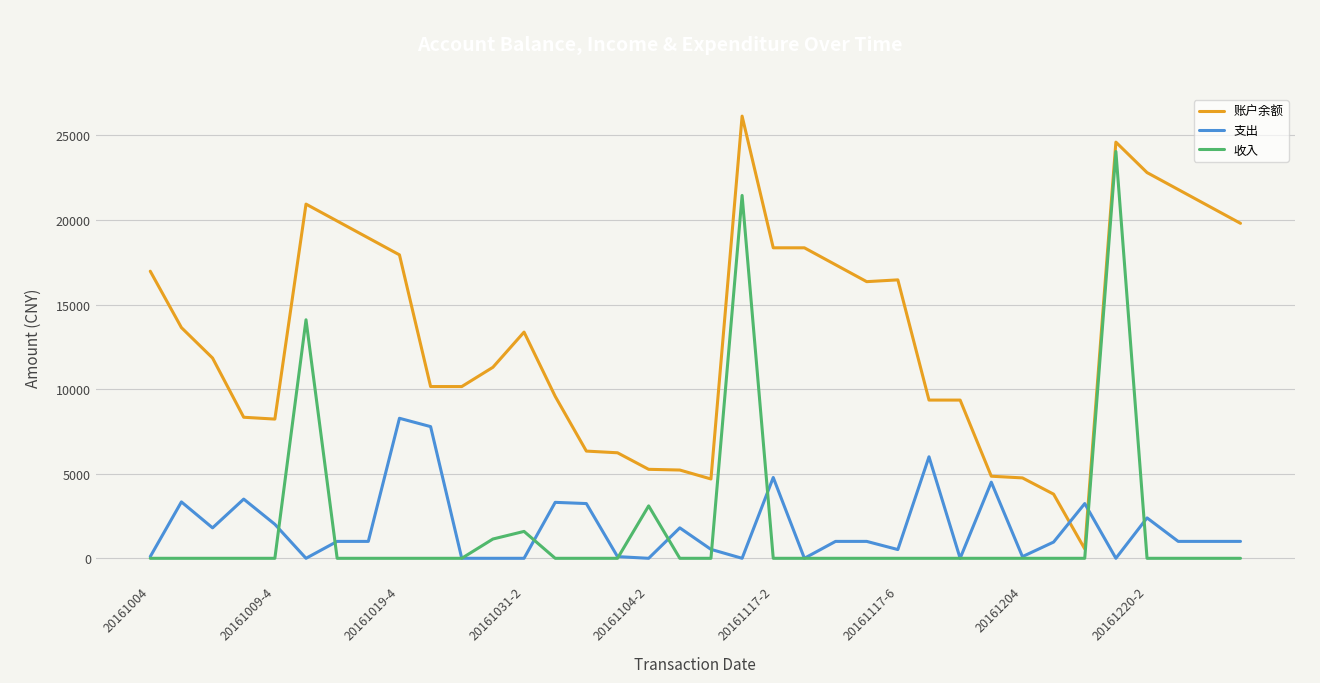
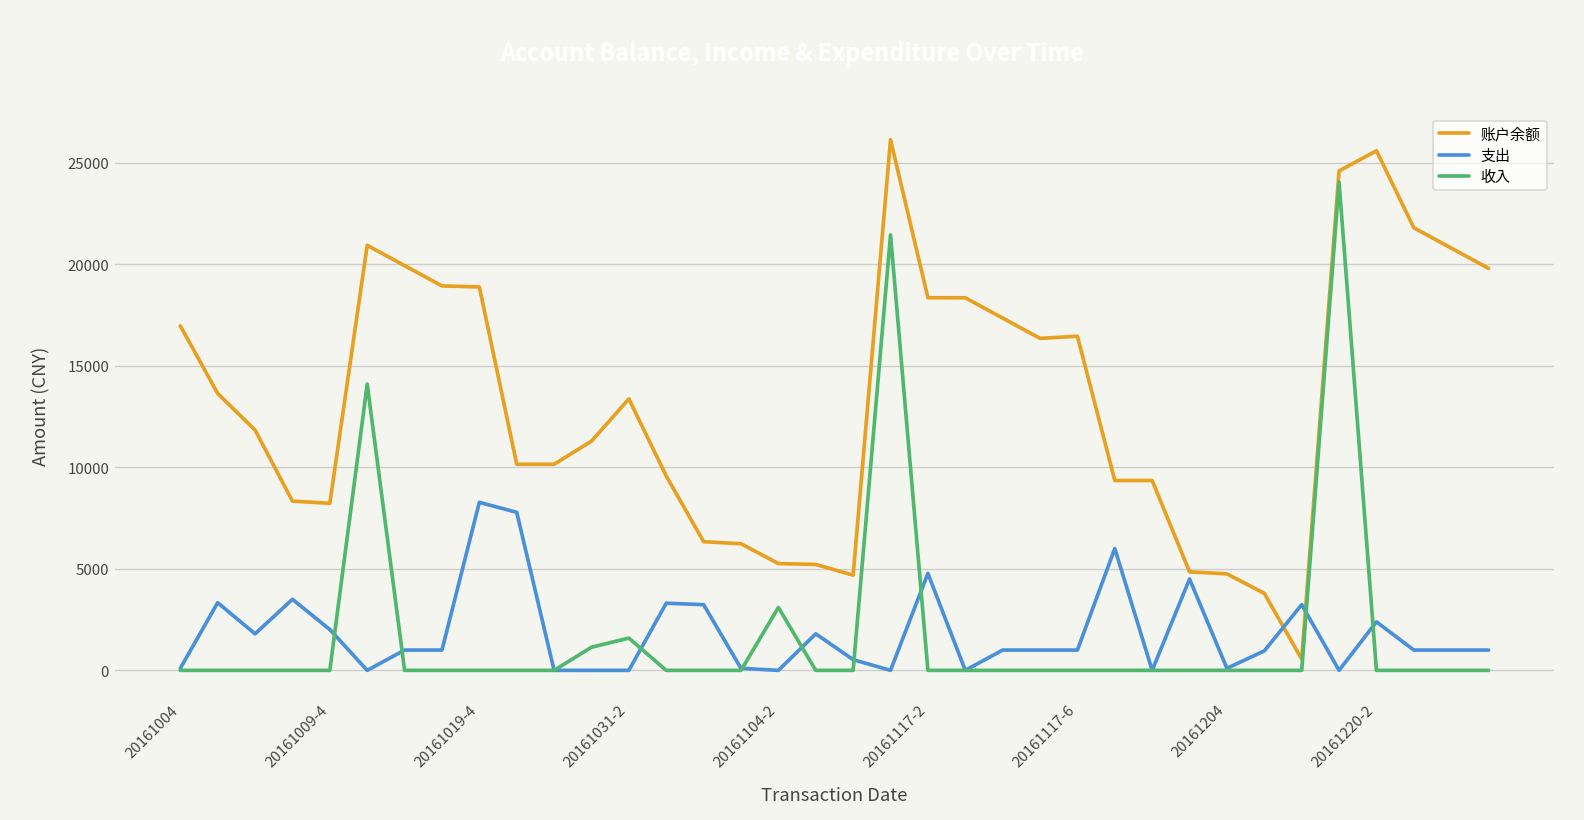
  {
    "账户余额": {
      "20161004": 17000,
      "20161009-4": 8200,
-     "20161019-4": 17900,
+     "20161019-4": 18900,
      "20161031-2": 13400,
      "20161104-2": 5300,
      "20161117-2": 18400,
      "20161117-6": 16500,
      "20161204": 4800,
-     "20161220-2": 22800
+     "20161220-2": 25600
    },
    "支出": {
      "20161009-4": 2000,
      "20161019-4": 8300,
      "20161031-2": 0,
      "20161104-2": 0,
      "20161117-2": 4800,
-     "20161117-6": 500,
+     "20161117-6": 1000,
      "20161220-2": 2400
    },
    "收入": {
      "20161009-4": 0,
      "20161019-4": 0,
      "20161031-2": 1600,
      "20161104-2": 3100,
      "20161117-2": 0,
      "20161117-6": 0,
      "20161220-2": 0
    }
  }
